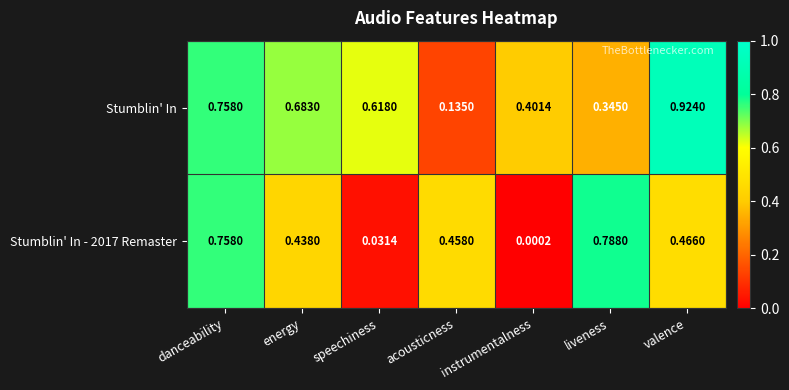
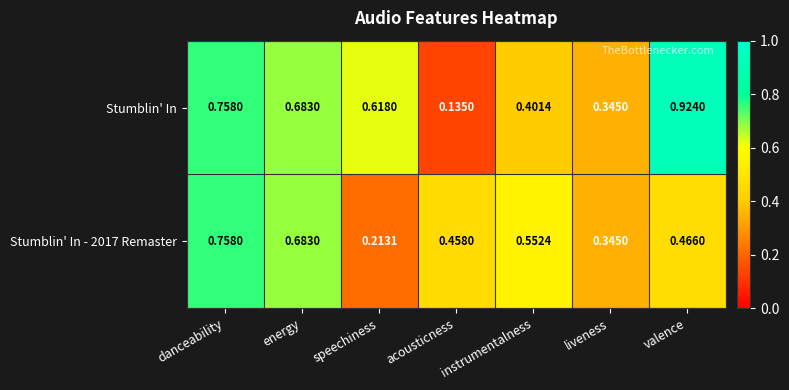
  {
    "Stumblin' In": {
      "danceability": 0.7580,
      "energy": 0.6830,
      "speechiness": 0.6180,
      "acousticness": 0.1350,
      "instrumentalness": 0.4014,
      "liveness": 0.3450
    },
    "Stumblin' In - 2017 Remaster": {
      "danceability": 0.7580,
-     "energy": 0.4380,
-     "speechiness": 0.0314,
+     "energy": 0.6830,
+     "speechiness": 0.2131,
      "acousticness": 0.4580,
-     "instrumentalness": 0.0002,
-     "liveness": 0.7880,
+     "instrumentalness": 0.5524,
+     "liveness": 0.3450,
      "valence": 0.4660
    }
  }
